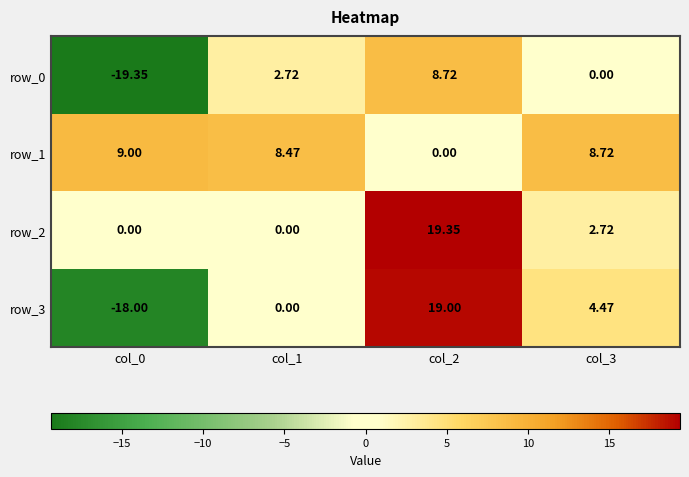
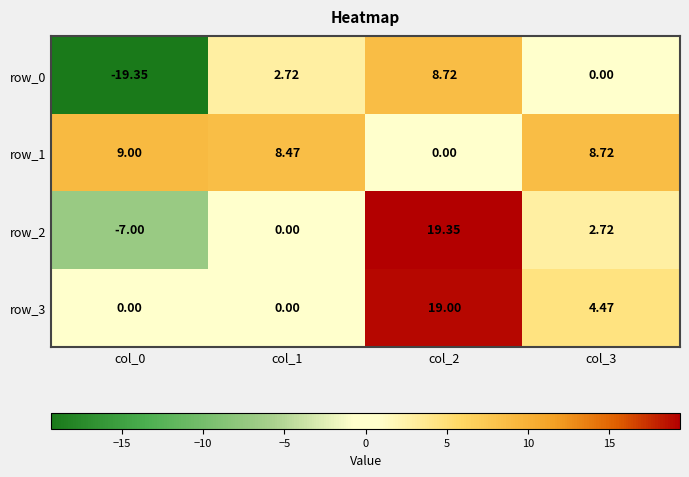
  {
    "row_0": {
      "col_0": -19.35,
      "col_1": 2.72,
      "col_2": 8.72,
      "col_3": 0.00
    },
    "row_1": {
      "col_0": 9.00,
      "col_1": 8.47,
      "col_2": 0.00,
      "col_3": 8.72
    },
    "row_2": {
-     "col_0": 0.00,
+     "col_0": -7.00,
      "col_1": 0.00,
      "col_2": 19.35,
      "col_3": 2.72
    },
    "row_3": {
-     "col_0": -18.00,
+     "col_0": 0.00,
      "col_1": 0.00,
      "col_2": 19.00,
      "col_3": 4.47
    }
  }
